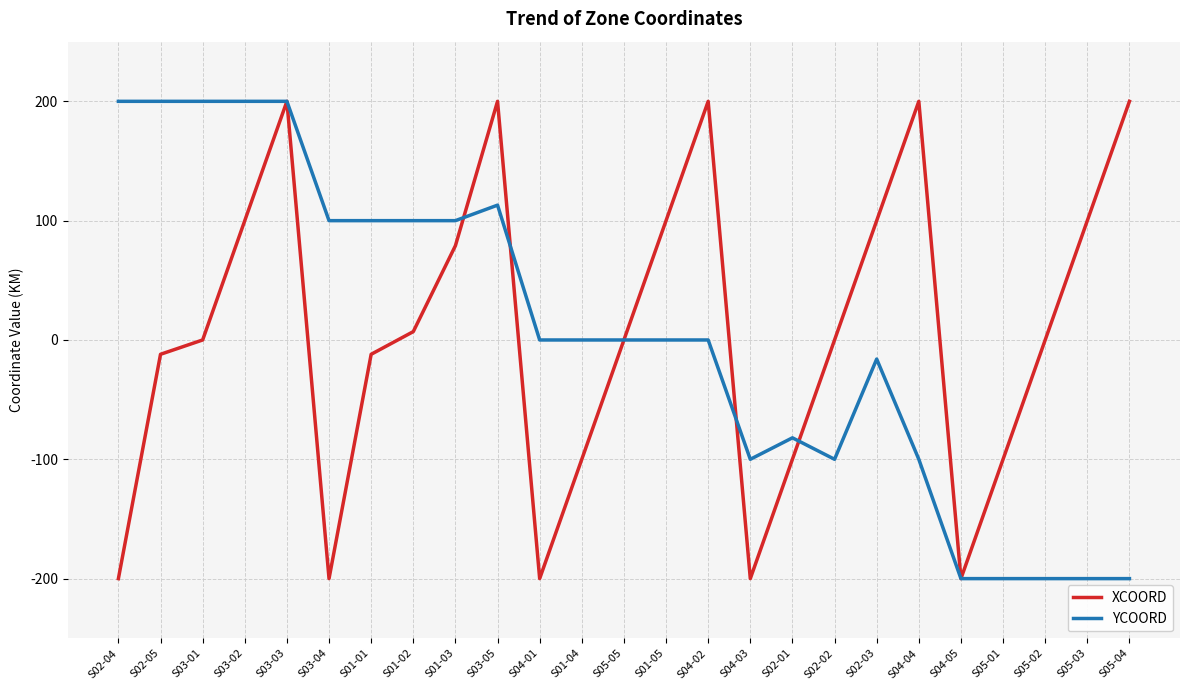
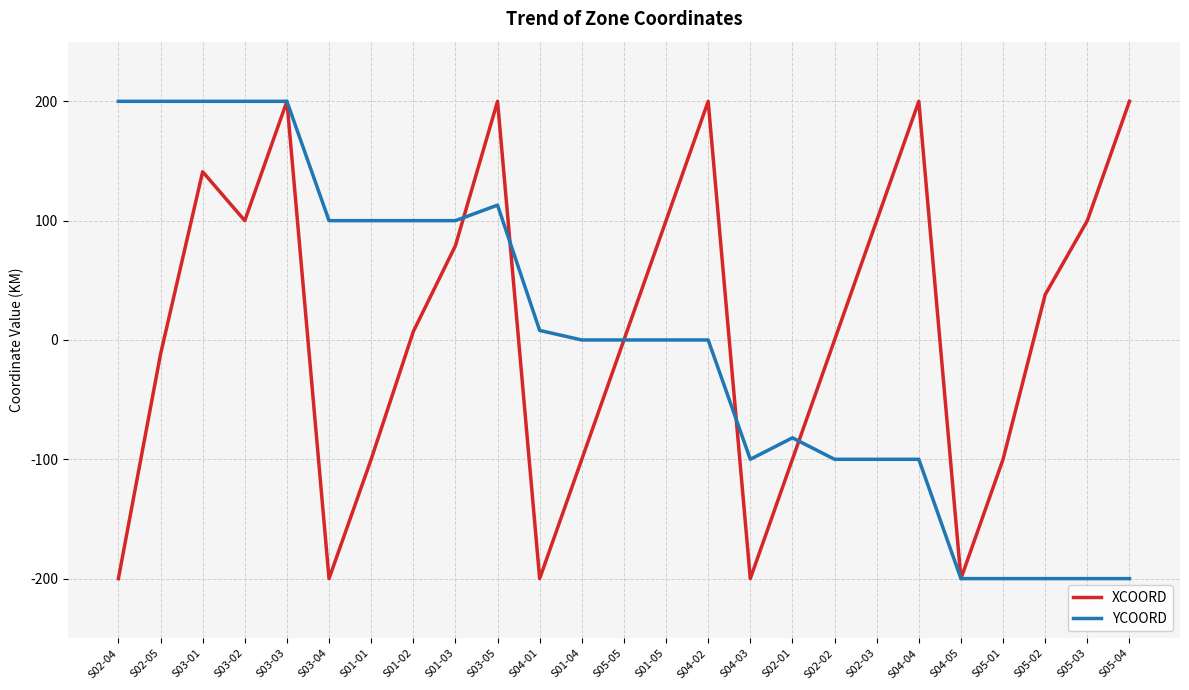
  {
    "XCOORD": {
      "S02-04": -200,
      "S02-05": -12,
-     "S03-01": 0,
+     "S03-01": 141,
      "S03-02": 100,
      "S03-04": -200,
-     "S01-01": -12,
+     "S01-01": -100,
      "S01-02": 7,
      "S01-03": 79,
      "S03-05": 200,
      "S04-01": -200,
      "S01-04": -100,
      "S01-05": 100,
      "S04-02": 200,
      "S04-03": -200,
      "S02-01": -100,
      "S02-02": 0,
      "S02-03": 100,
      "S04-04": 200,
      "S05-01": -100,
-     "S05-02": 0,
+     "S05-02": 38,
      "S05-03": 100,
      "S05-04": 200
    },
    "YCOORD": {
      "S02-04": 200,
      "S02-05": 200,
      "S03-01": 200,
      "S03-02": 200,
      "S03-04": 100,
      "S01-01": 100,
      "S01-02": 100,
      "S01-03": 100,
      "S03-05": 113,
-     "S04-01": 0,
+     "S04-01": 8,
      "S01-04": 0,
      "S01-05": 0,
      "S04-02": 0,
      "S04-03": -100,
      "S02-01": -82,
      "S02-02": -100,
-     "S02-03": -16,
+     "S02-03": -100,
      "S04-04": -100,
      "S05-01": -200,
      "S05-02": -200,
      "S05-03": -200,
      "S05-04": -200
    }
  }
